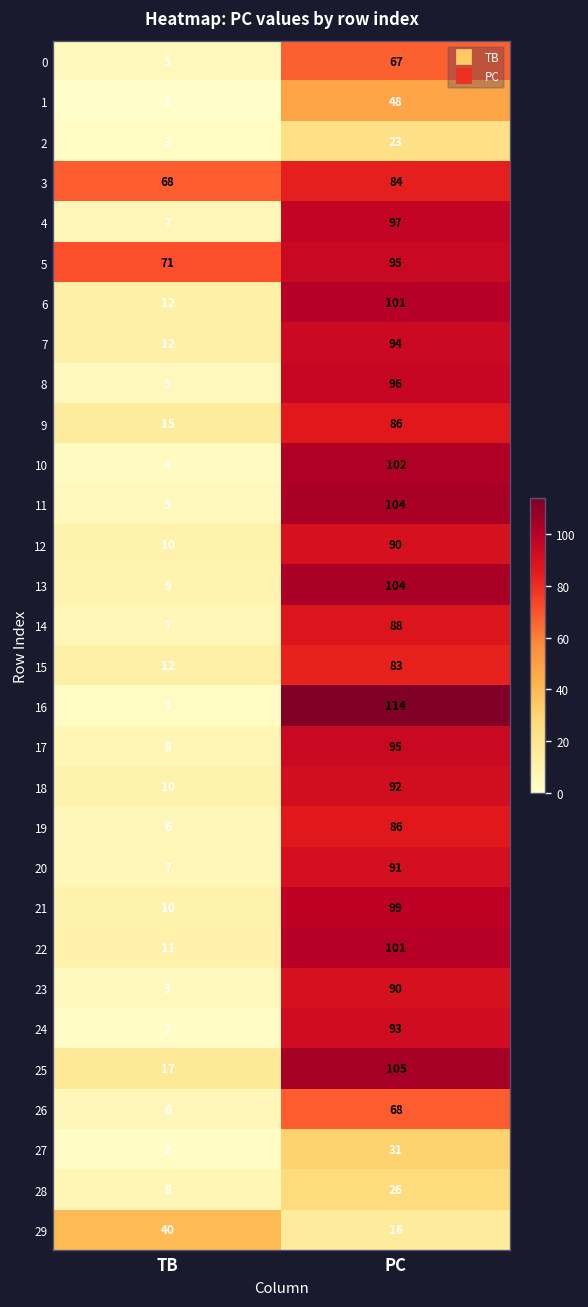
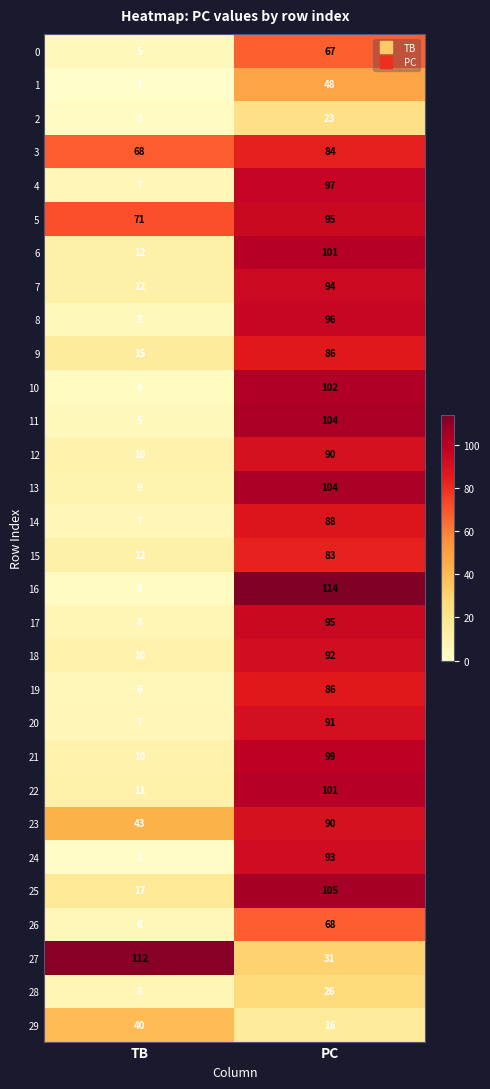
  {
    "0": {
      "TB": 5,
      "PC": 67
    },
    "1": {
      "TB": 1,
      "PC": 48
    },
    "2": {
      "TB": 3,
      "PC": 23
    },
    "3": {
      "TB": 68,
      "PC": 84
    },
    "4": {
      "TB": 7,
      "PC": 97
    },
    "5": {
      "TB": 71,
      "PC": 95
    },
    "6": {
      "TB": 12,
      "PC": 101
    },
    "7": {
      "TB": 12,
      "PC": 94
    },
    "8": {
      "TB": 5,
      "PC": 96
    },
    "9": {
      "TB": 15,
      "PC": 86
    },
    "10": {
      "TB": 4,
      "PC": 102
    },
    "11": {
      "TB": 5,
      "PC": 104
    },
    "12": {
      "TB": 10,
      "PC": 90
    },
    "13": {
      "TB": 9,
      "PC": 104
    },
    "14": {
      "TB": 7,
      "PC": 88
    },
    "15": {
      "TB": 12,
      "PC": 83
    },
    "16": {
      "TB": 3,
      "PC": 114
    },
    "17": {
      "TB": 8,
      "PC": 95
    },
    "18": {
      "TB": 10,
      "PC": 92
    },
    "19": {
      "TB": 6,
      "PC": 86
    },
    "20": {
      "TB": 7,
      "PC": 91
    },
    "21": {
      "TB": 10,
      "PC": 99
    },
    "22": {
      "TB": 11,
      "PC": 101
    },
    "23": {
-     "TB": 5,
+     "TB": 43,
      "PC": 90
    },
    "24": {
      "TB": 2,
      "PC": 93
    },
    "25": {
      "TB": 17,
      "PC": 105
    },
    "26": {
      "TB": 6,
      "PC": 68
    },
    "27": {
-     "TB": 2,
+     "TB": 112,
      "PC": 31
    },
    "28": {
      "TB": 8,
      "PC": 26
    },
    "29": {
      "TB": 40,
      "PC": 16
    }
  }
